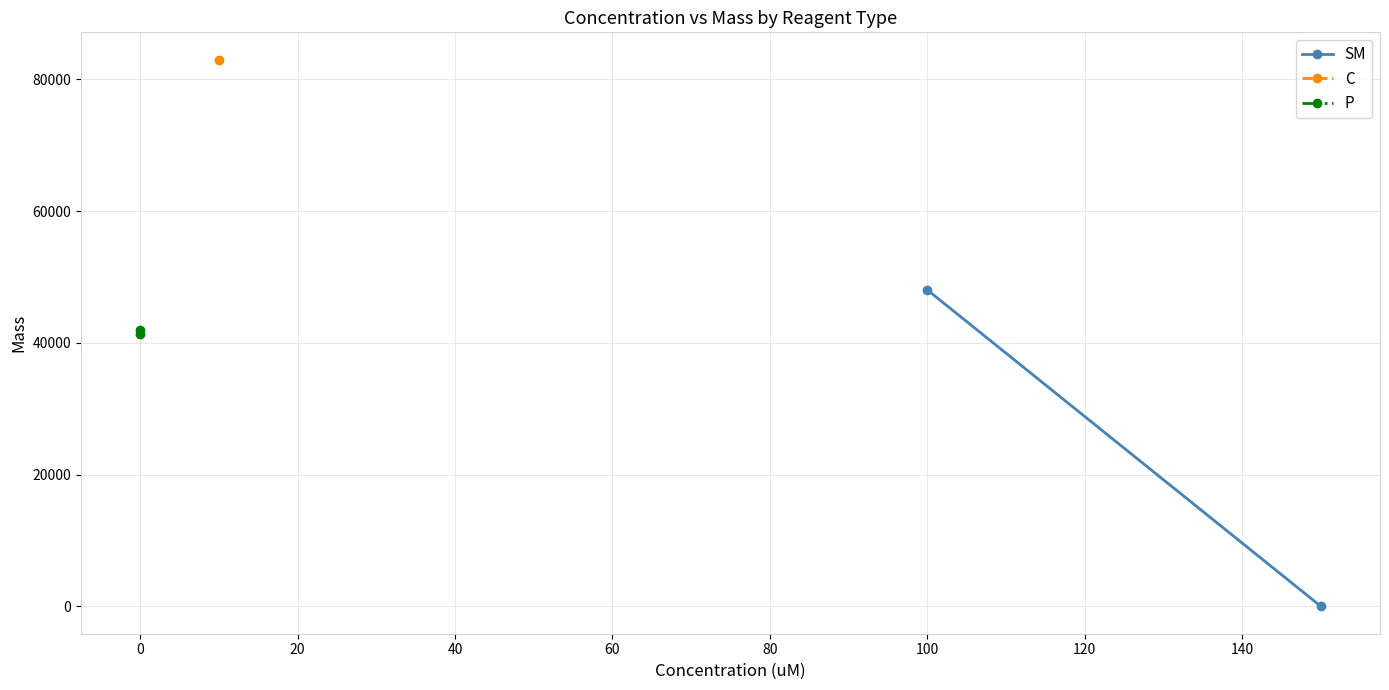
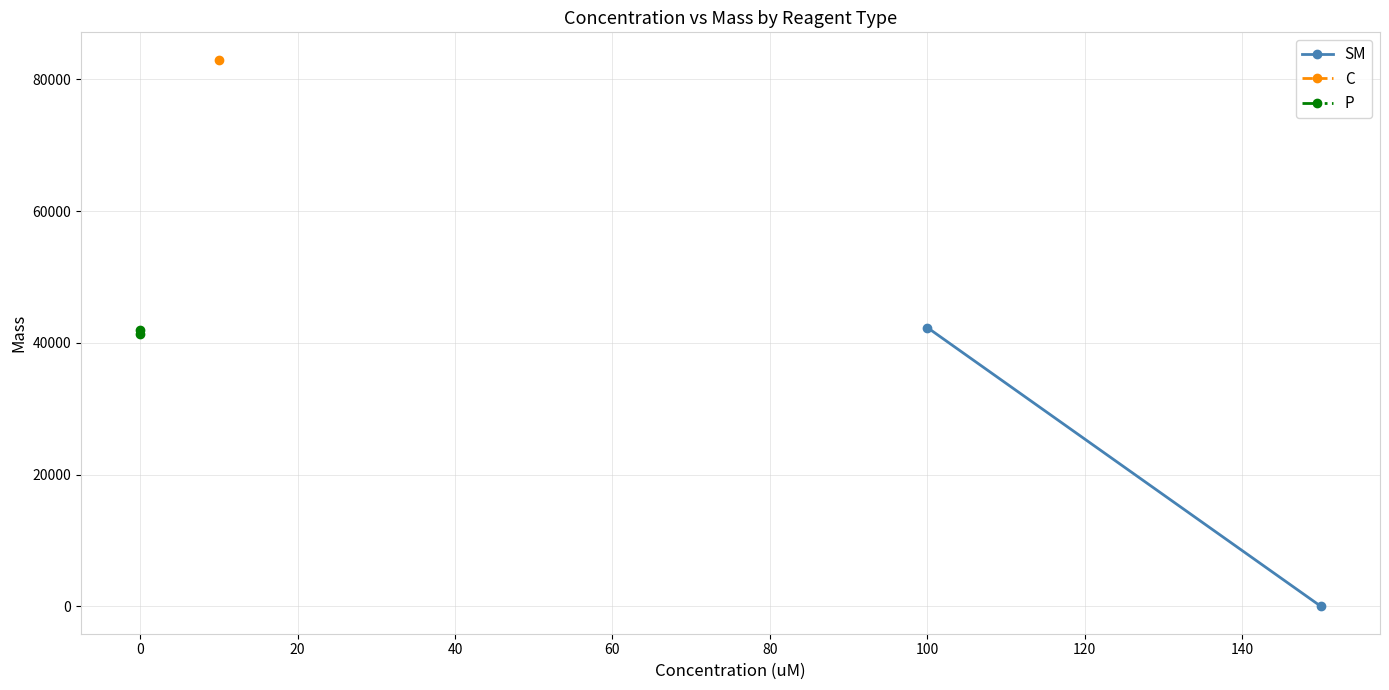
  {
    "SM": {
-     "100": 48000
+     "100": 42000
    }
  }
